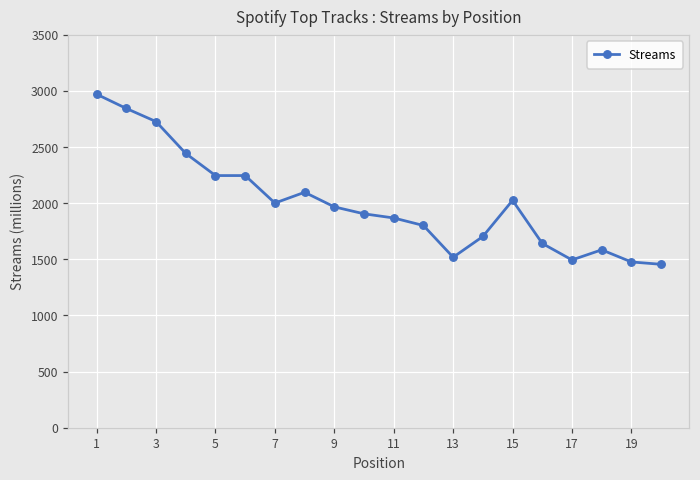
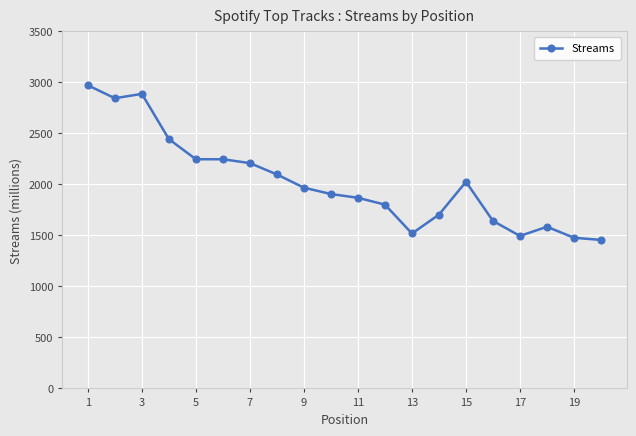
  {
    "1": 2970,
-   "3": 2730,
+   "3": 2890,
    "5": 2250,
-   "7": 2000,
+   "7": 2210,
    "9": 1970,
    "11": 1870,
    "13": 1520,
    "15": 2030,
    "17": 1500,
    "19": 1480
  }
